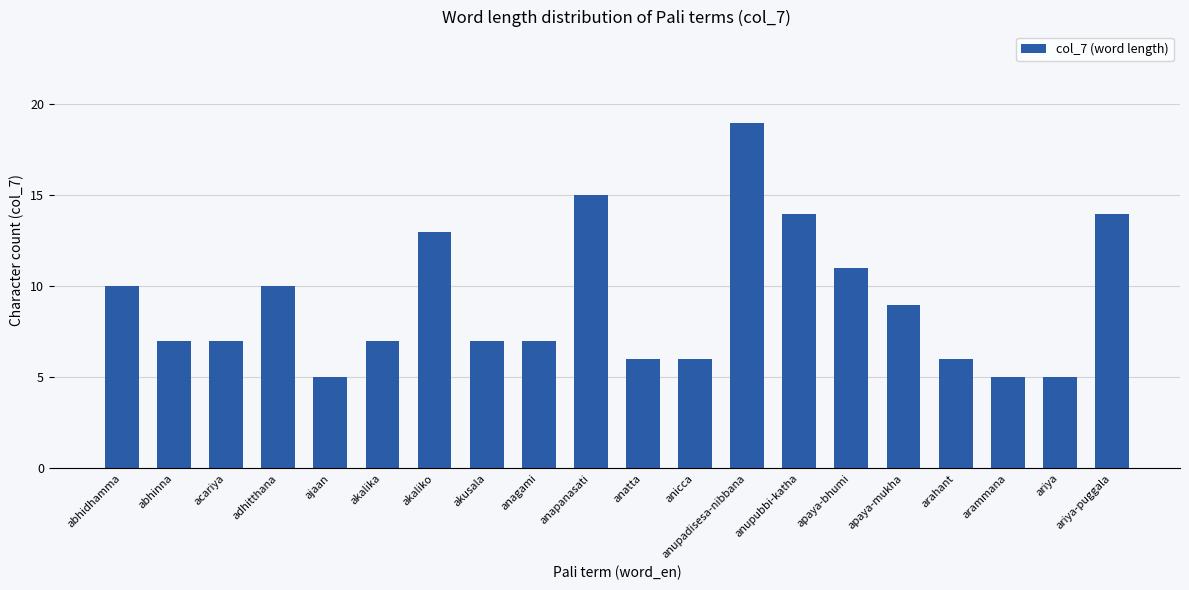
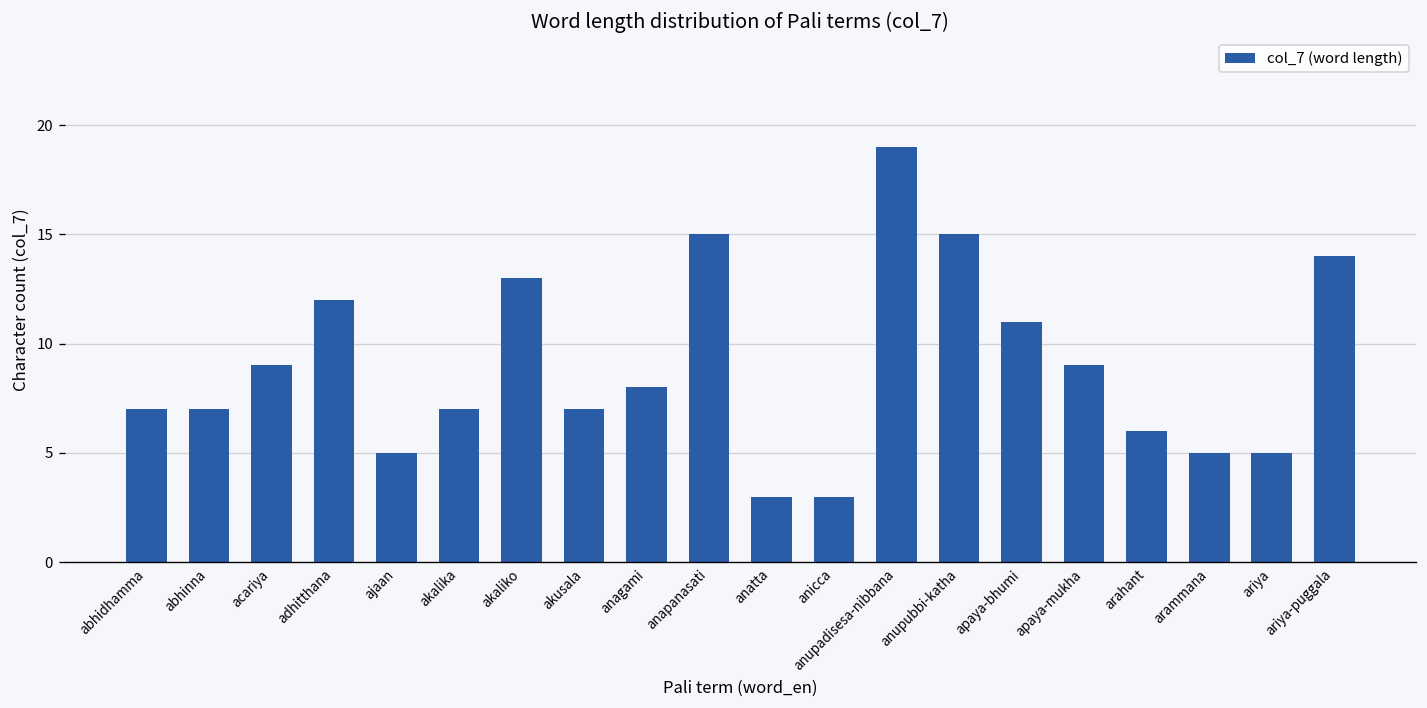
  {
-   "abhidhamma": 10,
+   "abhidhamma": 7,
    "abhinna": 7,
-   "acariya": 7,
-   "adhitthana": 10,
+   "acariya": 9,
+   "adhitthana": 12,
    "ajaan": 5,
    "akalika": 7,
    "akaliko": 13,
    "akusala": 7,
-   "anagami": 7,
+   "anagami": 8,
    "anapanasati": 15,
-   "anatta": 6,
-   "anicca": 6,
+   "anatta": 3,
+   "anicca": 3,
    "anupadisesa-nibbana": 19,
-   "anupubbi-katha": 14,
+   "anupubbi-katha": 15,
    "apaya-bhumi": 11,
    "apaya-mukha": 9,
    "arahant": 6,
    "arammana": 5,
    "ariya": 5,
    "ariya-puggala": 14
  }
